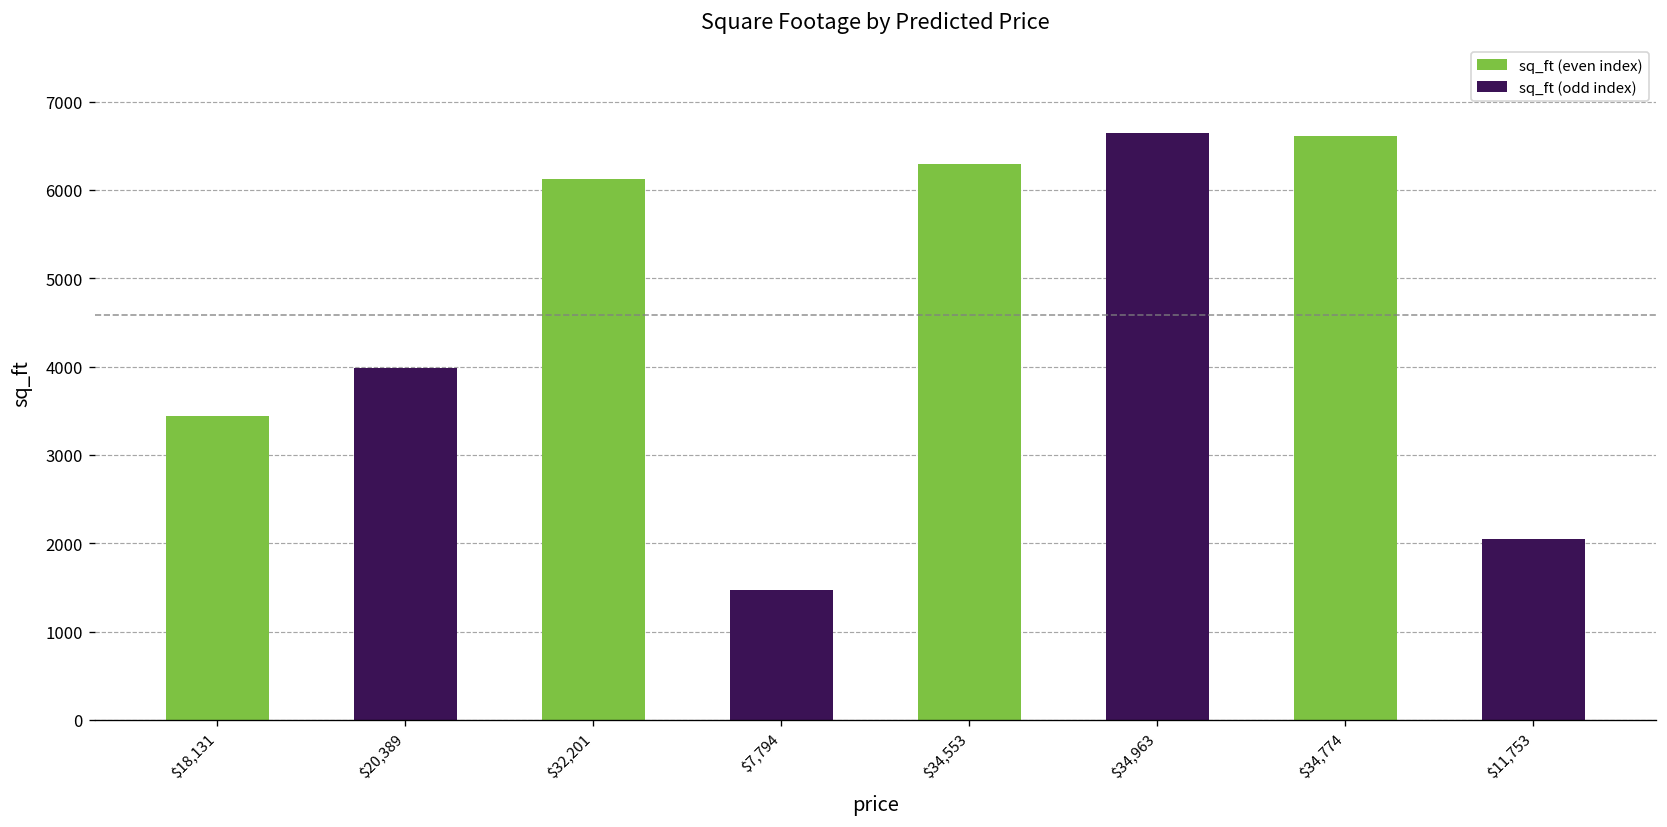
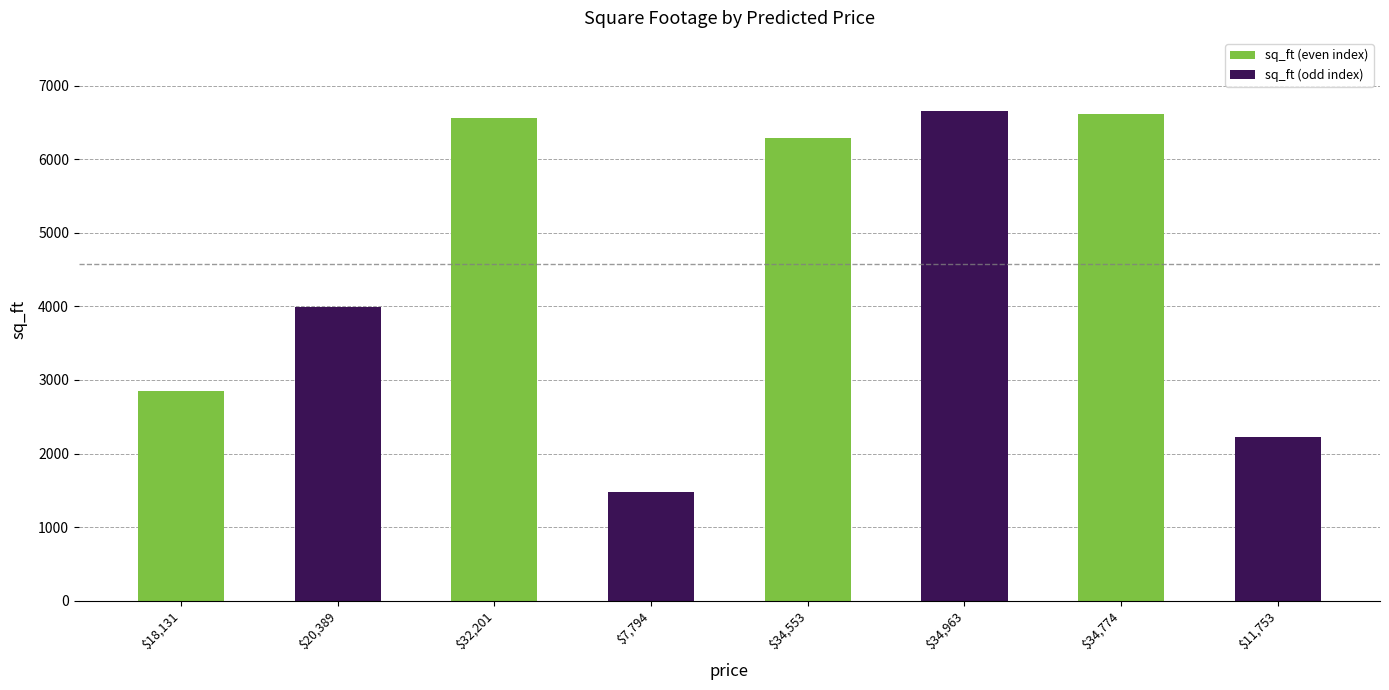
  {
-   "$18,131": 3400,
+   "$18,131": 2800,
    "$20,389": 4000,
-   "$32,201": 6100,
+   "$32,201": 6600,
    "$7,794": 1500,
    "$34,553": 6300,
    "$34,963": 6700,
    "$34,774": 6600,
-   "$11,753": 2100
+   "$11,753": 2200
  }
